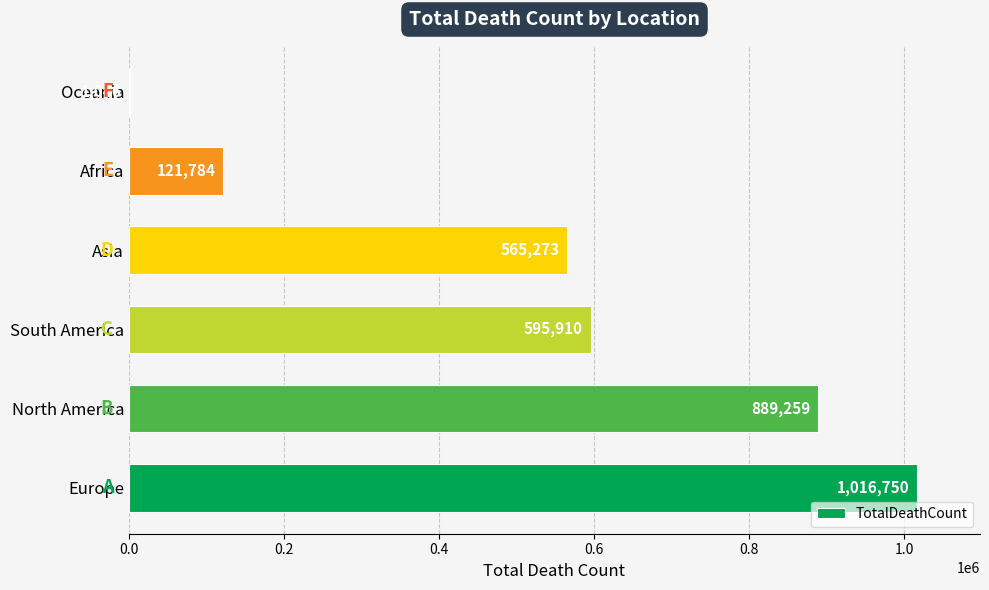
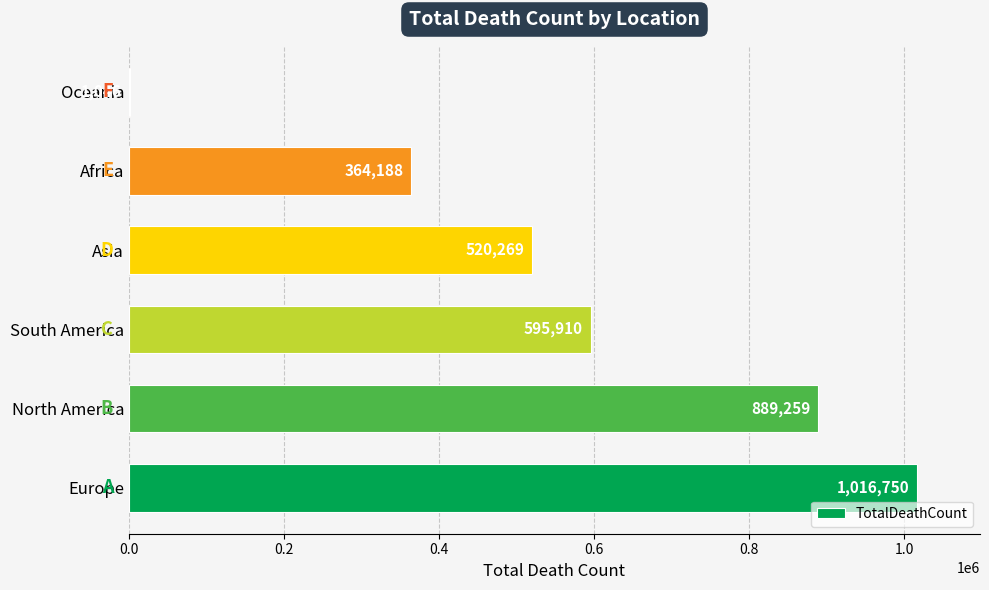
  {
-   "Africa": "121,784",
-   "Asia": "565,273",
+   "Africa": "364,188",
+   "Asia": "520,269",
    "South America": "595,910",
    "North America": "889,259",
    "Europe": "1,016,750"
  }
